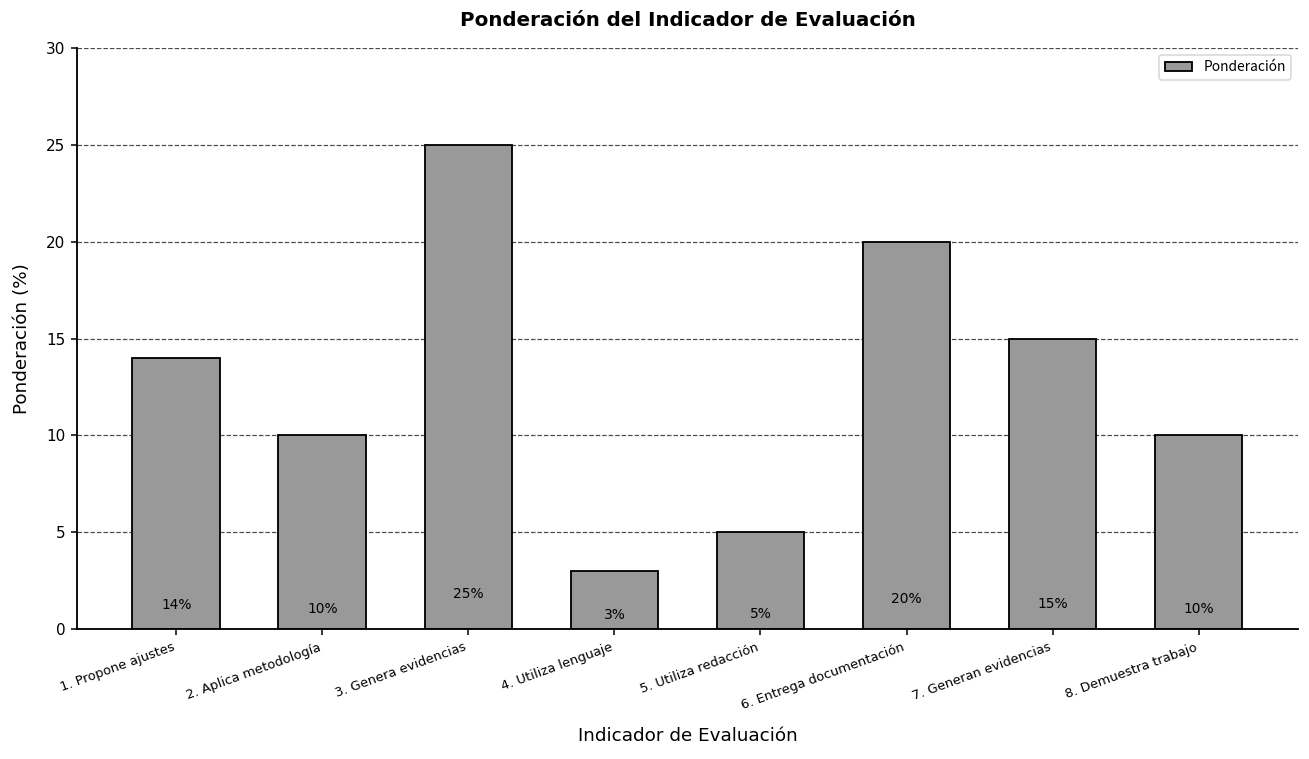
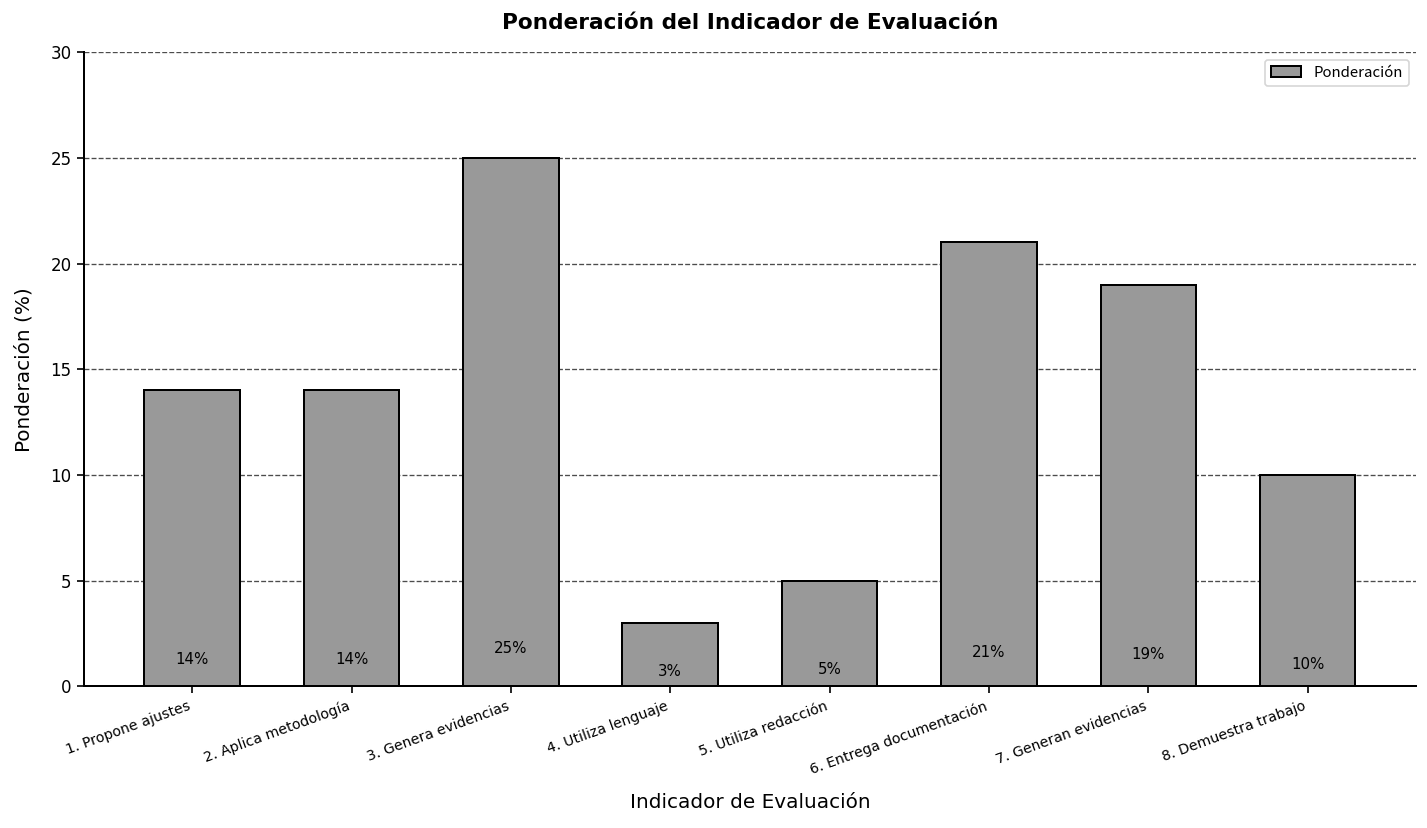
  {
    "1. Propone ajustes": "14%",
-   "2. Aplica metodología": "10%",
+   "2. Aplica metodología": "14%",
    "3. Genera evidencias": "25%",
    "4. Utiliza lenguaje": "3%",
    "5. Utiliza redacción": "5%",
-   "6. Entrega documentación": "20%",
-   "7. Generan evidencias": "15%",
+   "6. Entrega documentación": "21%",
+   "7. Generan evidencias": "19%",
    "8. Demuestra trabajo": "10%"
  }
